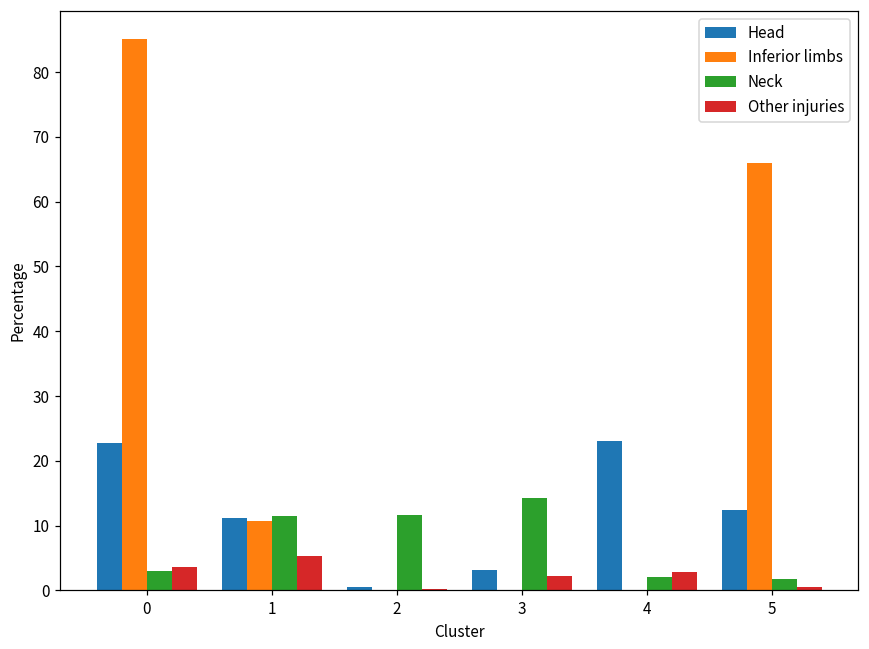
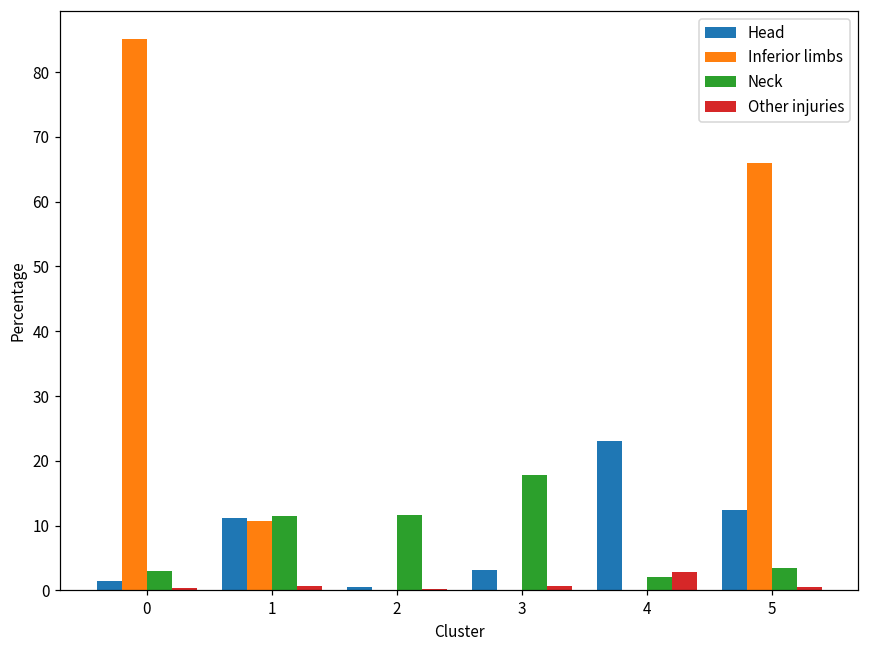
  {
    "Head": {
-     "0": 23,
+     "0": 1,
      "1": 11,
      "2": 1,
      "3": 3,
      "4": 23,
      "5": 12
    },
    "Inferior limbs": {
      "0": 85,
      "1": 11,
      "2": 0,
      "3": 0,
      "4": 0,
      "5": 66
    },
    "Neck": {
      "0": 3,
      "1": 11,
      "2": 12,
-     "3": 14,
+     "3": 18,
      "4": 2,
-     "5": 2
+     "5": 4
    },
    "Other injuries": {
-     "0": 4,
-     "1": 5,
-     "3": 2,
+     "0": 0,
+     "1": 1,
+     "3": 1,
      "4": 3,
      "5": 1
    }
  }
